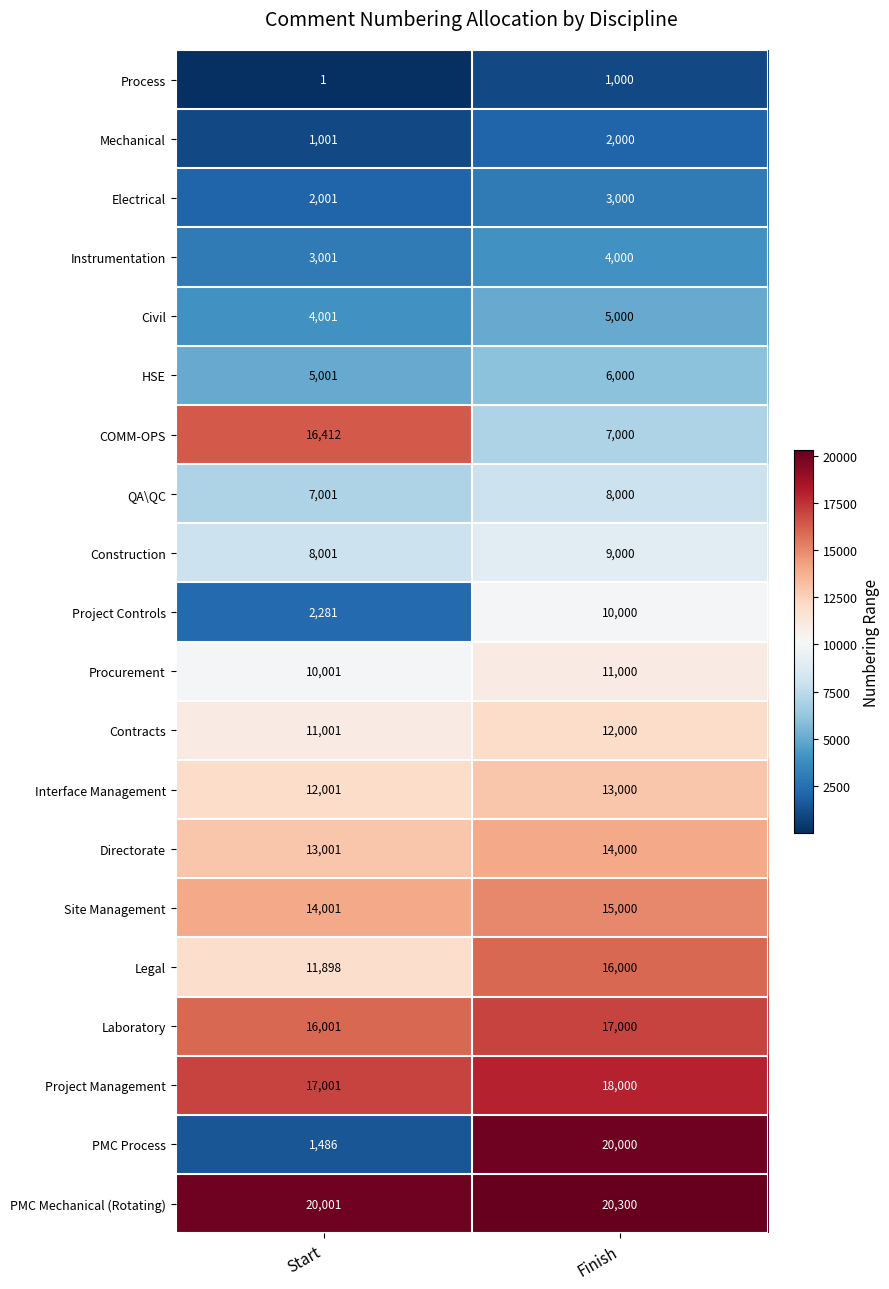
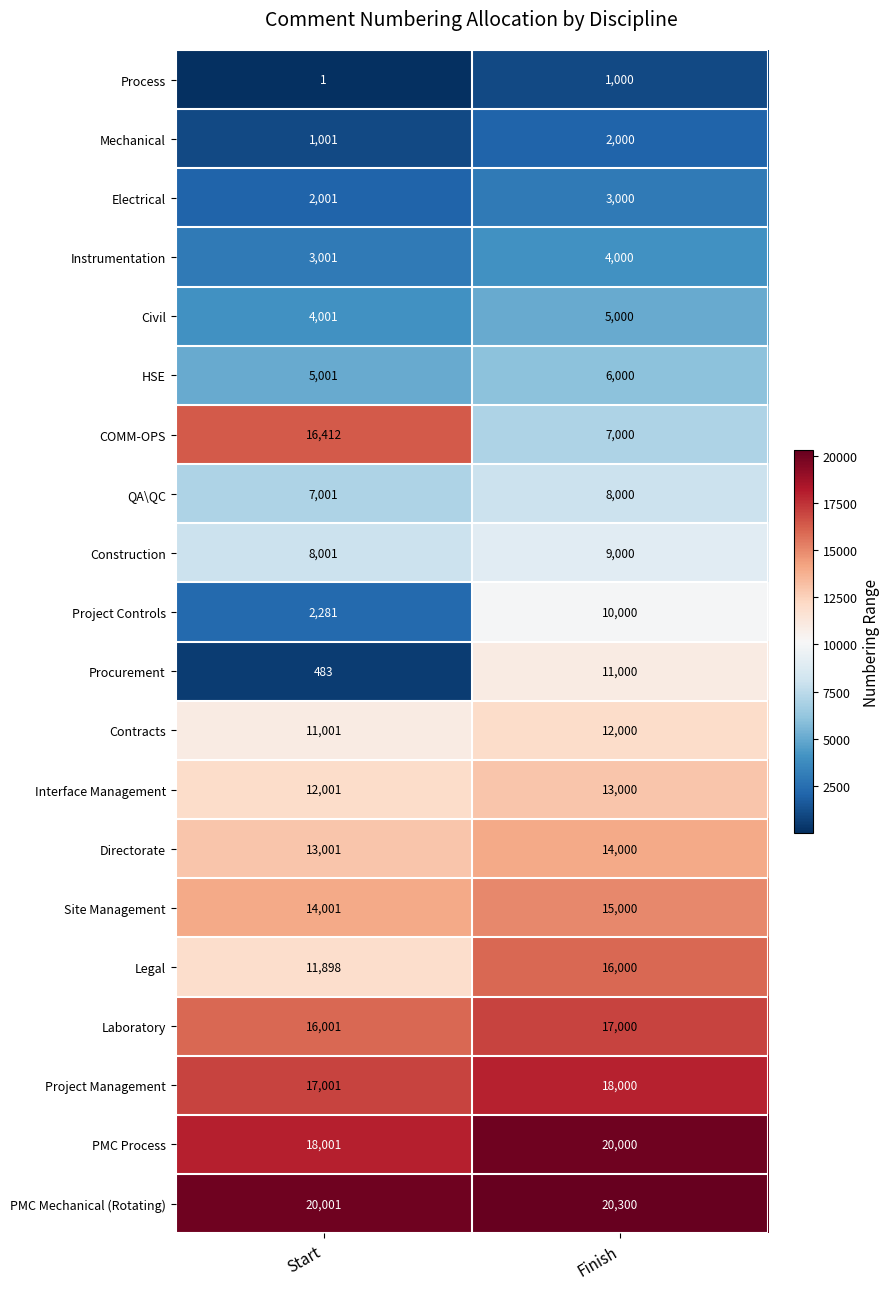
  {
    "Process": {
      "Start": "1",
      "Finish": "1,000"
    },
    "Mechanical": {
      "Start": "1,001",
      "Finish": "2,000"
    },
    "Electrical": {
      "Start": "2,001",
      "Finish": "3,000"
    },
    "Instrumentation": {
      "Start": "3,001",
      "Finish": "4,000"
    },
    "Civil": {
      "Start": "4,001",
      "Finish": "5,000"
    },
    "HSE": {
      "Start": "5,001",
      "Finish": "6,000"
    },
    "COMM-OPS": {
      "Start": "16,412",
      "Finish": "7,000"
    },
    "QA\\QC": {
      "Start": "7,001",
      "Finish": "8,000"
    },
    "Construction": {
      "Start": "8,001",
      "Finish": "9,000"
    },
    "Project Controls": {
      "Start": "2,281",
      "Finish": "10,000"
    },
    "Procurement": {
-     "Start": "10,001",
+     "Start": "483",
      "Finish": "11,000"
    },
    "Contracts": {
      "Start": "11,001",
      "Finish": "12,000"
    },
    "Interface Management": {
      "Start": "12,001",
      "Finish": "13,000"
    },
    "Directorate": {
      "Start": "13,001",
      "Finish": "14,000"
    },
    "Site Management": {
      "Start": "14,001",
      "Finish": "15,000"
    },
    "Legal": {
      "Start": "11,898",
      "Finish": "16,000"
    },
    "Laboratory": {
      "Start": "16,001",
      "Finish": "17,000"
    },
    "Project Management": {
      "Start": "17,001",
      "Finish": "18,000"
    },
    "PMC Process": {
-     "Start": "1,486",
+     "Start": "18,001",
      "Finish": "20,000"
    },
    "PMC Mechanical (Rotating)": {
      "Start": "20,001",
      "Finish": "20,300"
    }
  }
